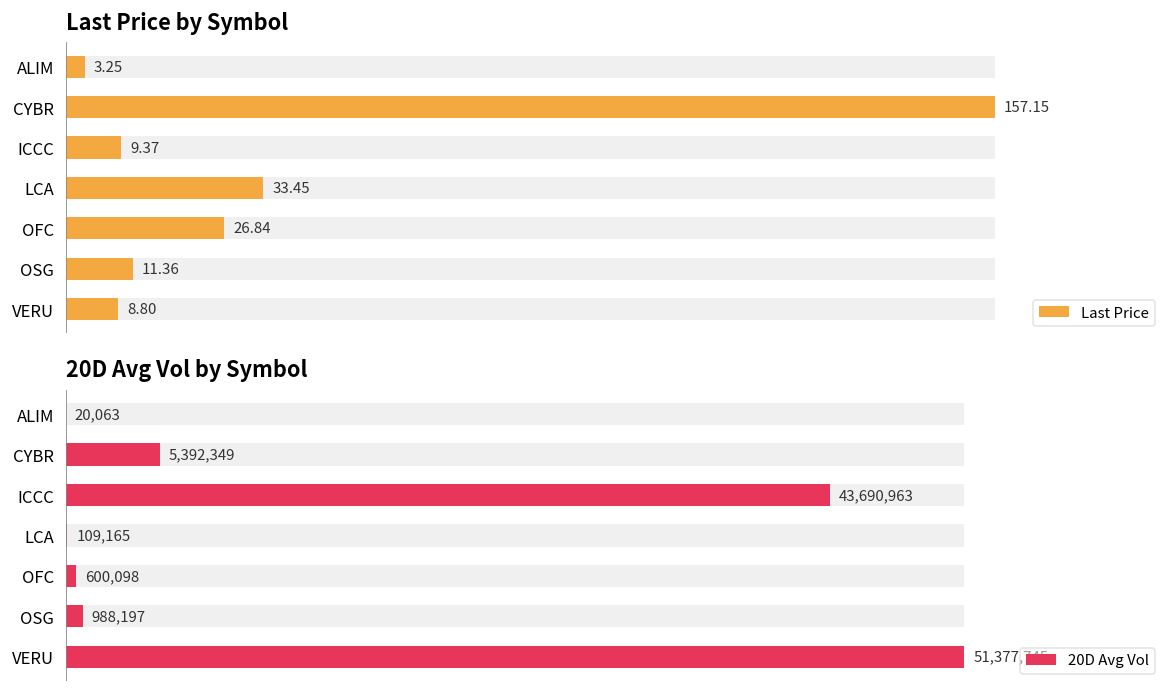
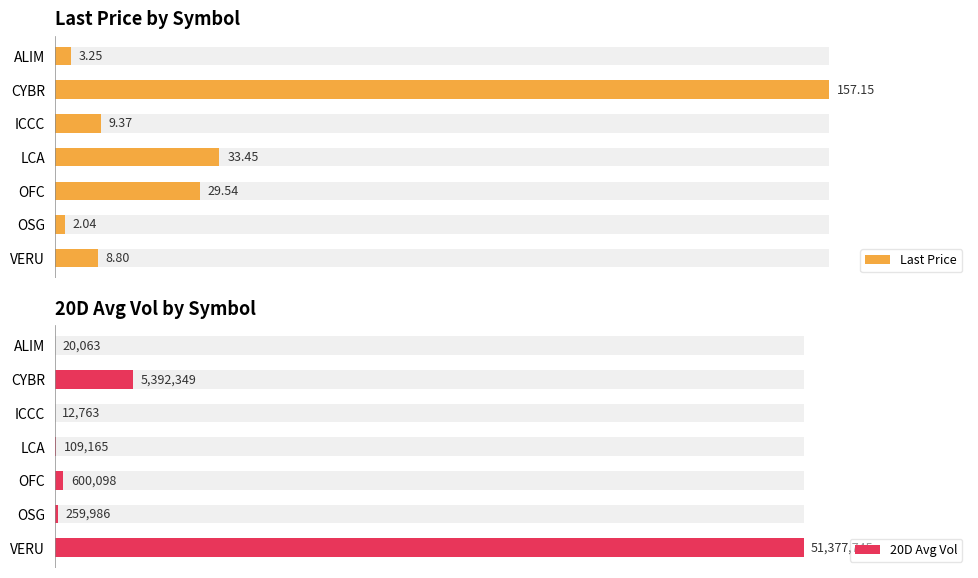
  {
    "Last Price by Symbol": {
      "Last Price": {
        "CYBR": "157.15",
-       "OFC": "26.84",
-       "OSG": "11.36"
+       "OFC": "29.54",
+       "OSG": "2.04"
      }
    },
    "20D Avg Vol by Symbol": {
      "20D Avg Vol": {
        "ALIM": "20,063",
-       "ICCC": "43,690,963",
+       "ICCC": "12,763",
        "LCA": "109,165",
-       "OSG": "988,197"
+       "OSG": "259,986"
      }
    }
  }
